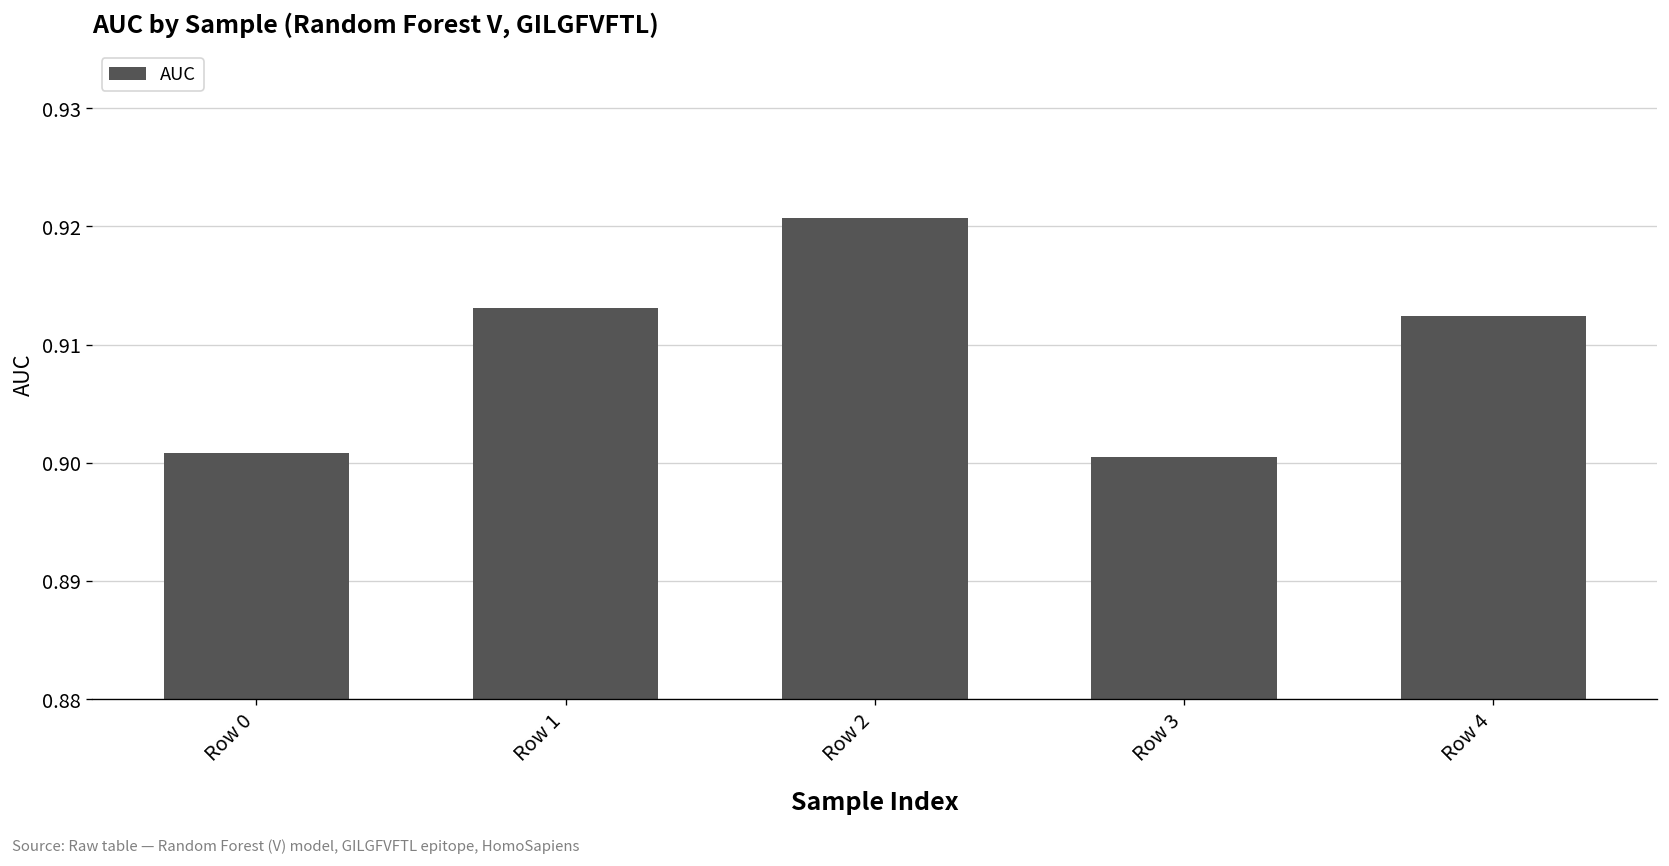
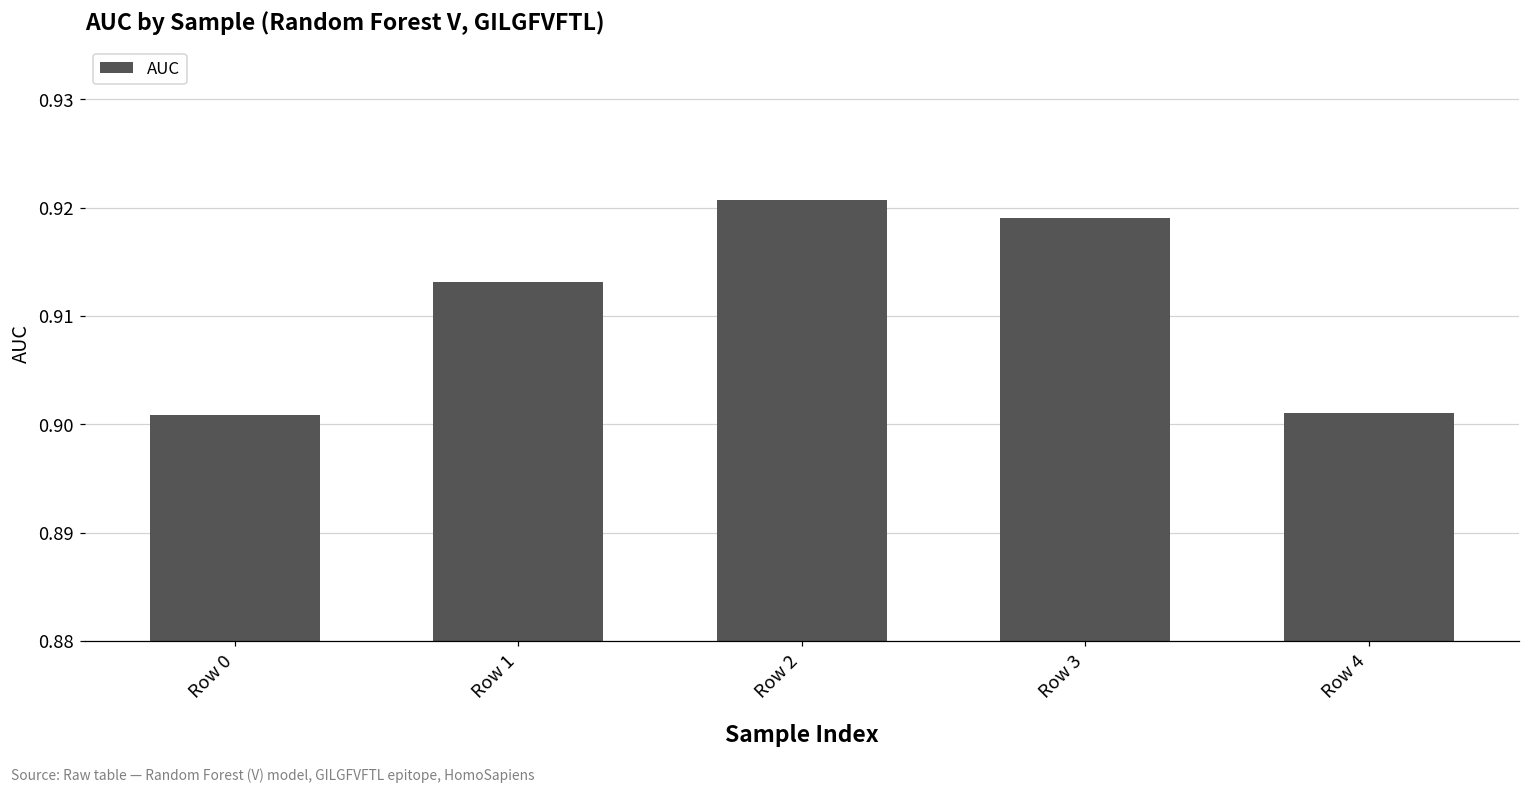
  {
    "Row 0": 0.901,
    "Row 1": 0.913,
    "Row 2": 0.921,
-   "Row 3": 0.901,
-   "Row 4": 0.912
+   "Row 3": 0.919,
+   "Row 4": 0.901
  }
